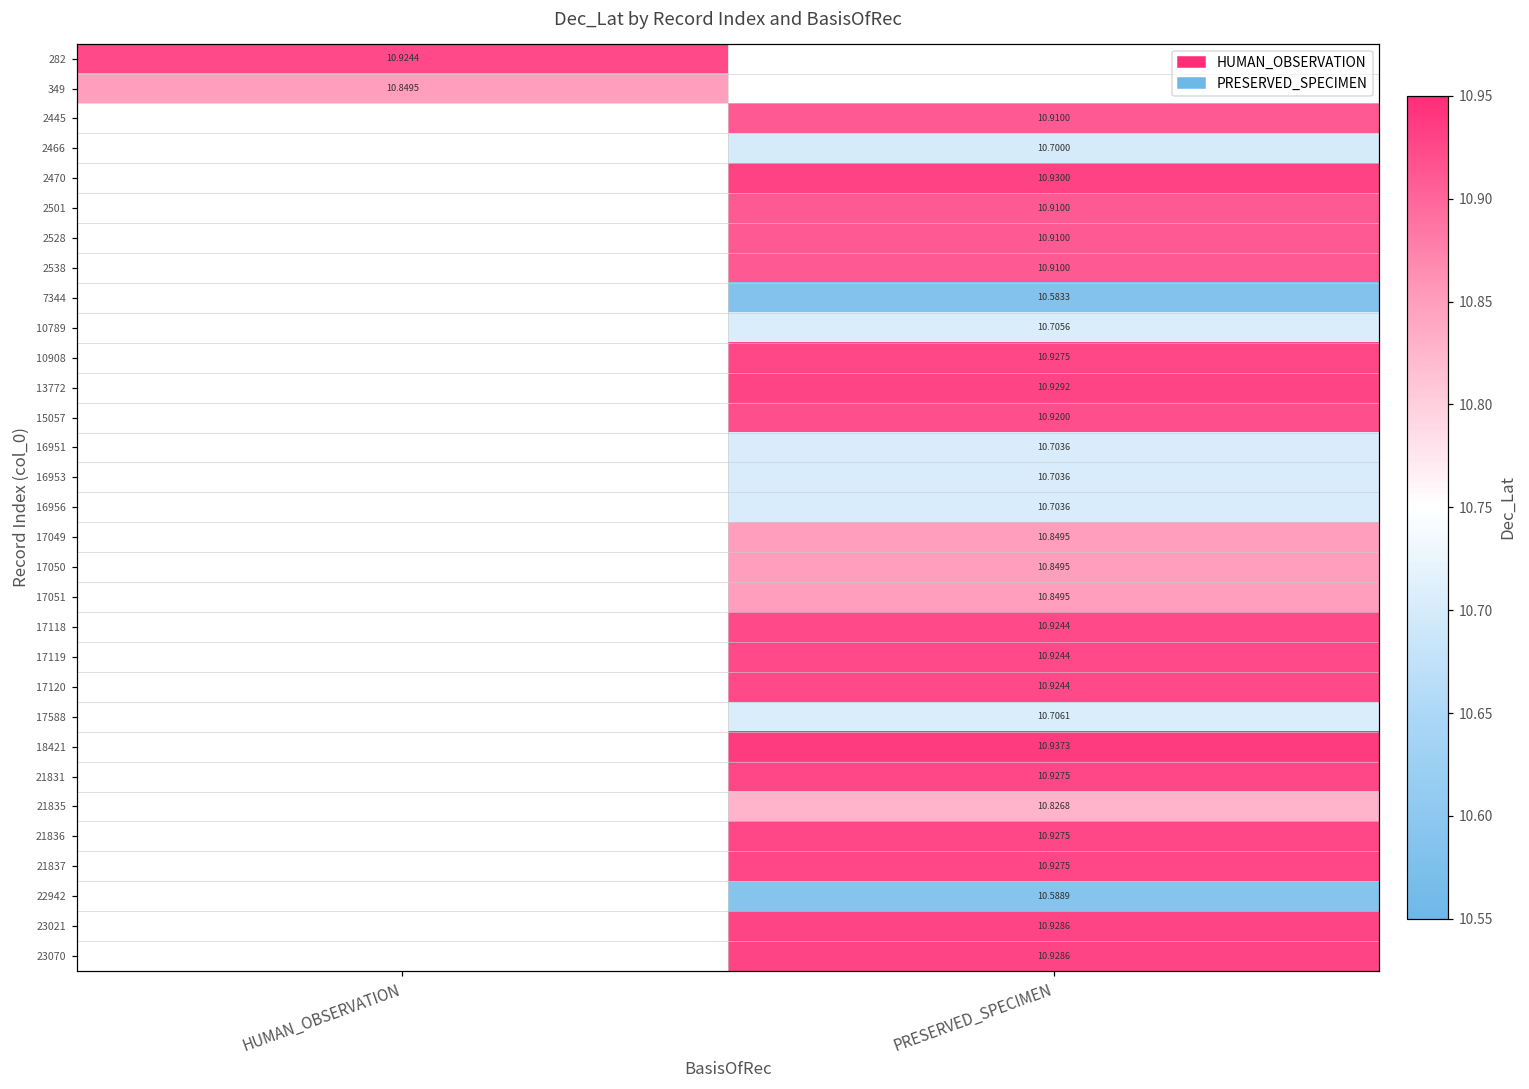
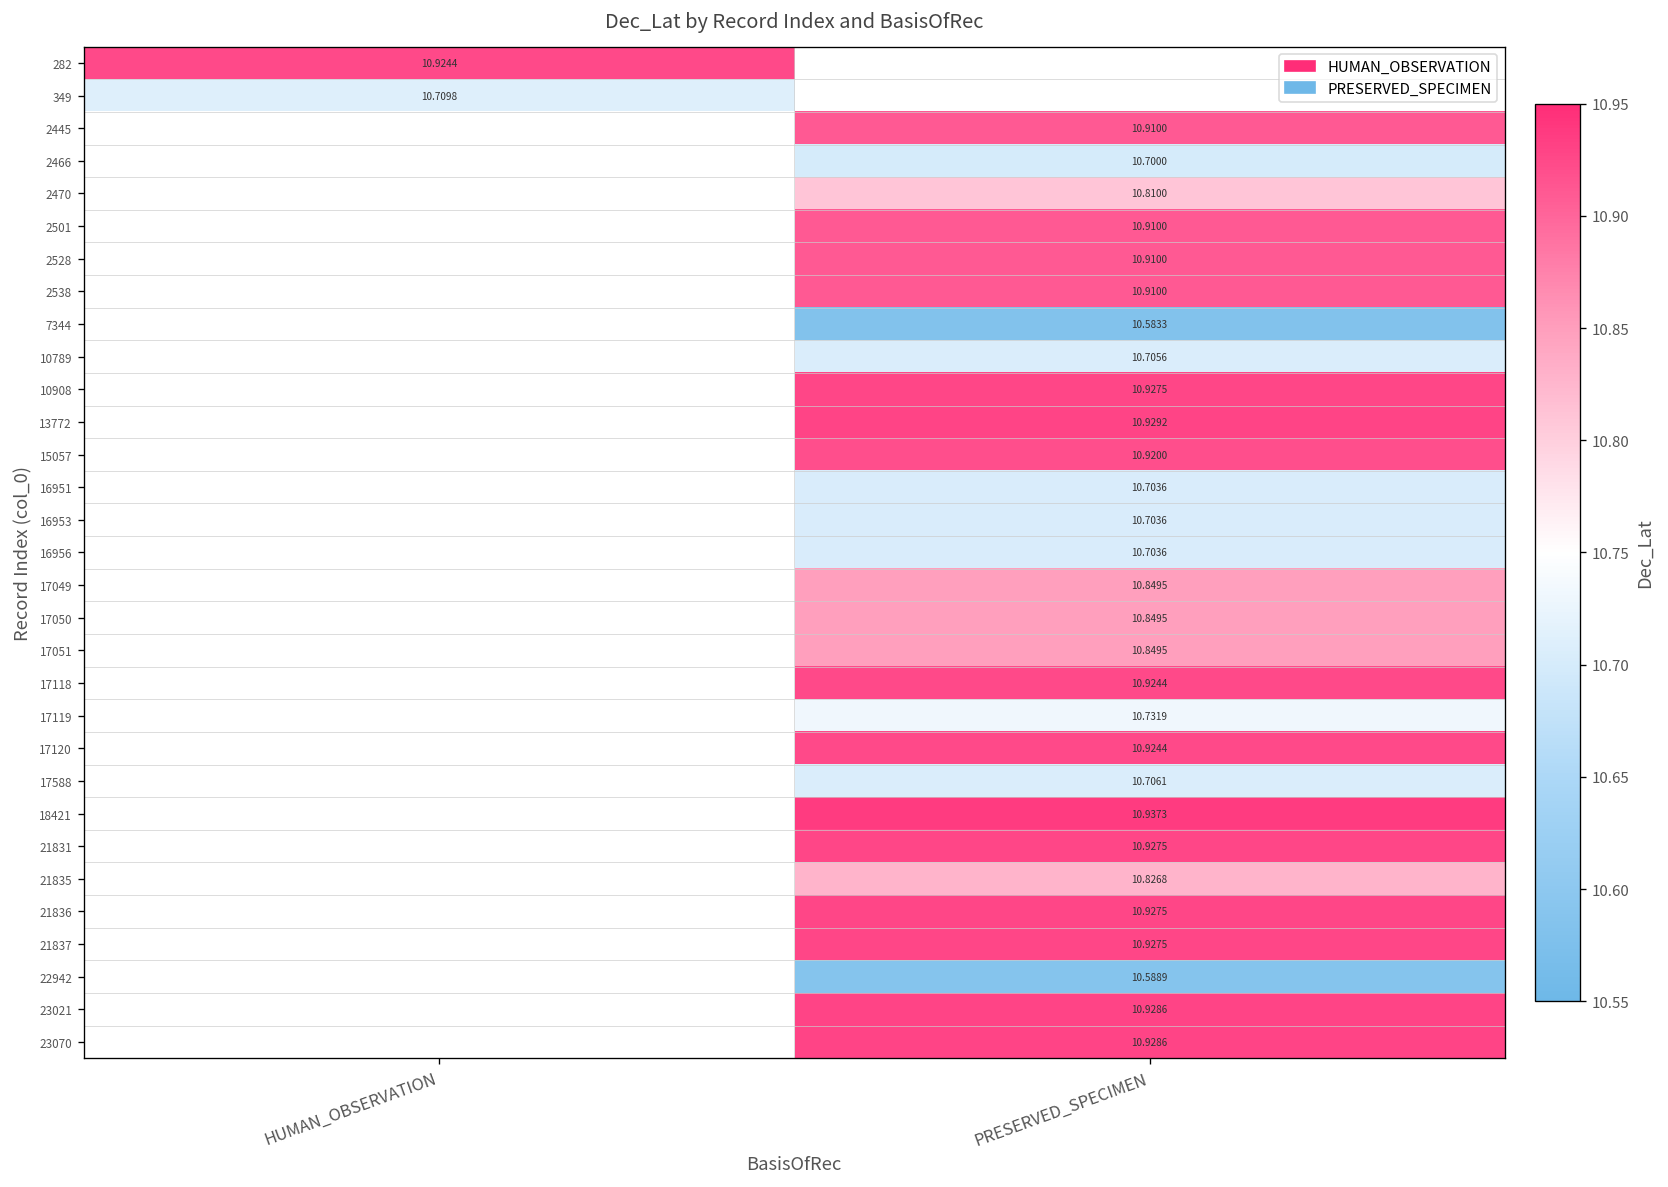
  {
    "282": {
      "HUMAN_OBSERVATION": 10.9244
    },
    "349": {
-     "HUMAN_OBSERVATION": 10.8495
+     "HUMAN_OBSERVATION": 10.7098
    },
    "2445": {
      "PRESERVED_SPECIMEN": 10.9100
    },
    "2466": {
      "PRESERVED_SPECIMEN": 10.7000
    },
    "2470": {
-     "PRESERVED_SPECIMEN": 10.9300
+     "PRESERVED_SPECIMEN": 10.8100
    },
    "2501": {
      "PRESERVED_SPECIMEN": 10.9100
    },
    "2528": {
      "PRESERVED_SPECIMEN": 10.9100
    },
    "2538": {
      "PRESERVED_SPECIMEN": 10.9100
    },
    "7344": {
      "PRESERVED_SPECIMEN": 10.5833
    },
    "10789": {
      "PRESERVED_SPECIMEN": 10.7056
    },
    "10908": {
      "PRESERVED_SPECIMEN": 10.9275
    },
    "13772": {
      "PRESERVED_SPECIMEN": 10.9292
    },
    "15057": {
      "PRESERVED_SPECIMEN": 10.9200
    },
    "16951": {
      "PRESERVED_SPECIMEN": 10.7036
    },
    "16953": {
      "PRESERVED_SPECIMEN": 10.7036
    },
    "16956": {
      "PRESERVED_SPECIMEN": 10.7036
    },
    "17049": {
      "PRESERVED_SPECIMEN": 10.8495
    },
    "17050": {
      "PRESERVED_SPECIMEN": 10.8495
    },
    "17051": {
      "PRESERVED_SPECIMEN": 10.8495
    },
    "17118": {
      "PRESERVED_SPECIMEN": 10.9244
    },
    "17119": {
-     "PRESERVED_SPECIMEN": 10.9244
+     "PRESERVED_SPECIMEN": 10.7319
    },
    "17120": {
      "PRESERVED_SPECIMEN": 10.9244
    },
    "17588": {
      "PRESERVED_SPECIMEN": 10.7061
    },
    "18421": {
      "PRESERVED_SPECIMEN": 10.9373
    },
    "21831": {
      "PRESERVED_SPECIMEN": 10.9275
    },
    "21835": {
      "PRESERVED_SPECIMEN": 10.8268
    },
    "21836": {
      "PRESERVED_SPECIMEN": 10.9275
    },
    "21837": {
      "PRESERVED_SPECIMEN": 10.9275
    },
    "22942": {
      "PRESERVED_SPECIMEN": 10.5889
    },
    "23021": {
      "PRESERVED_SPECIMEN": 10.9286
    },
    "23070": {
      "PRESERVED_SPECIMEN": 10.9286
    }
  }
